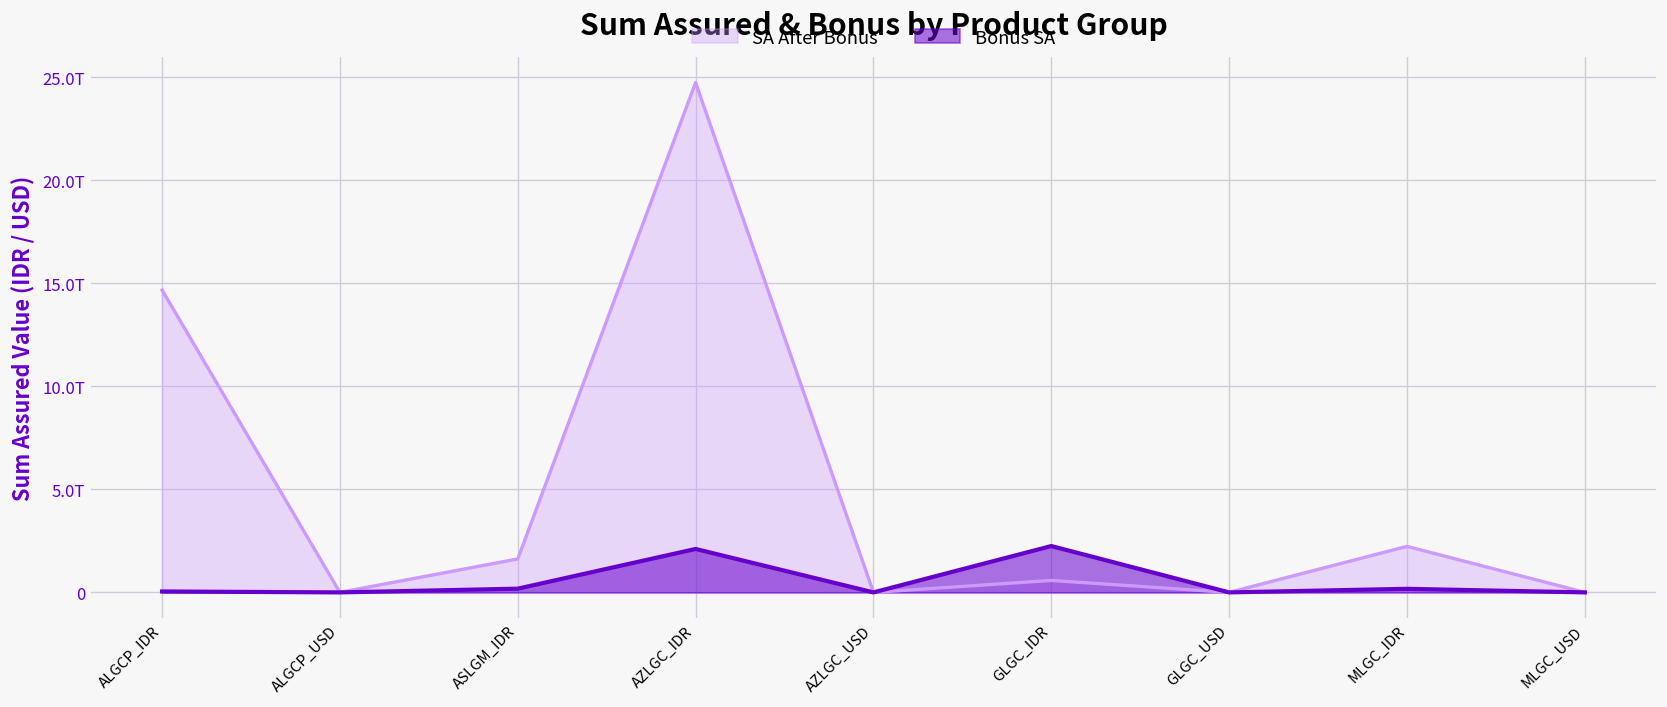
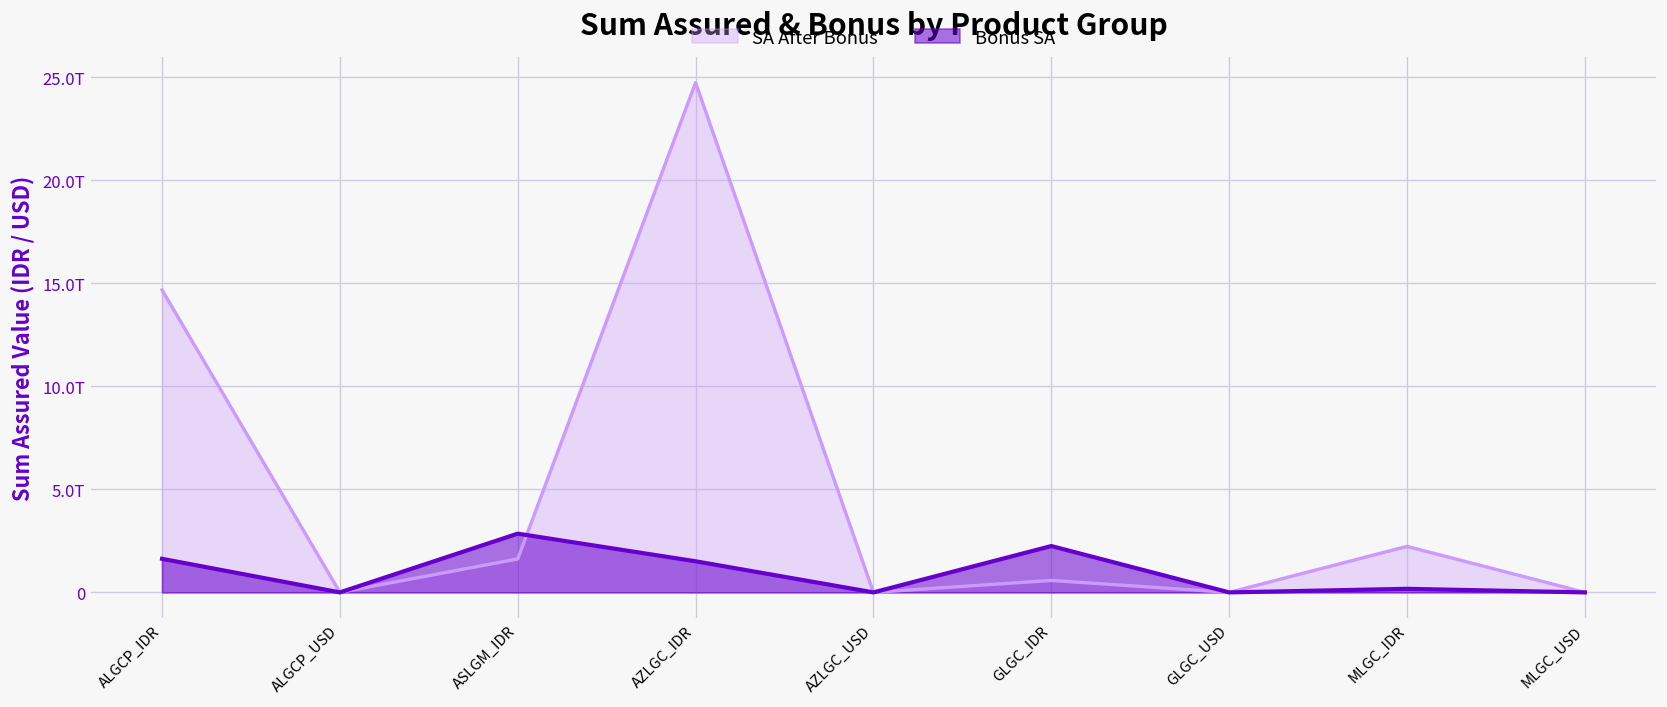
  {
    "SA After Bonus": {
      "ALGCP_IDR": "14.7T",
      "ASLGM_IDR": "1.6T",
      "AZLGC_IDR": "24.7T",
      "GLGC_IDR": "0.6T",
      "MLGC_IDR": "2.2T"
    },
    "Bonus SA": {
-     "ALGCP_IDR": "0.0T",
-     "ASLGM_IDR": "0.2T",
-     "AZLGC_IDR": "2.1T",
+     "ALGCP_IDR": "1.6T",
+     "ASLGM_IDR": "2.8T",
+     "AZLGC_IDR": "1.5T",
      "GLGC_IDR": "2.2T",
      "MLGC_IDR": "0.2T"
    }
  }
